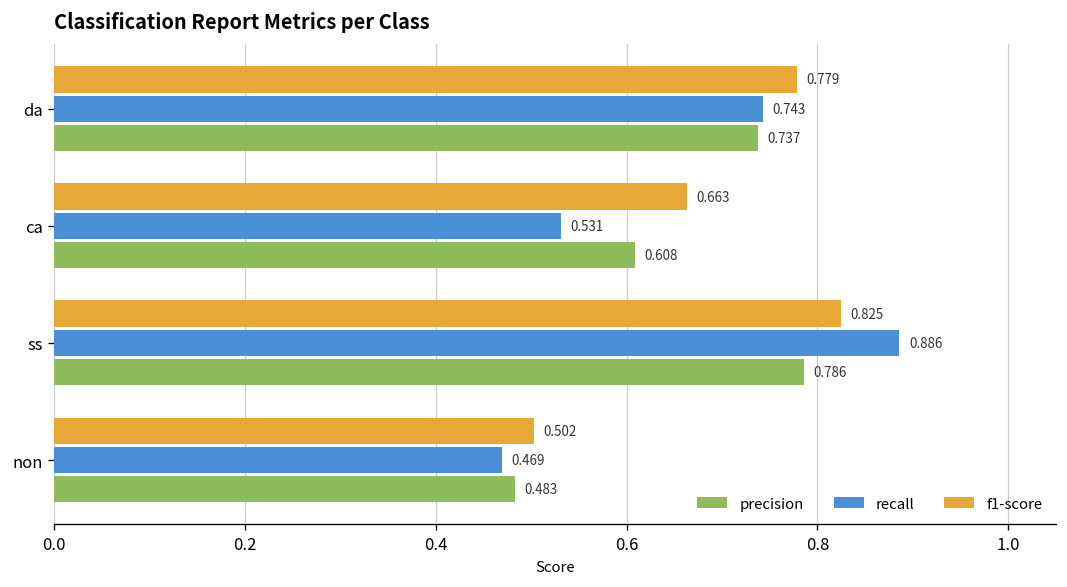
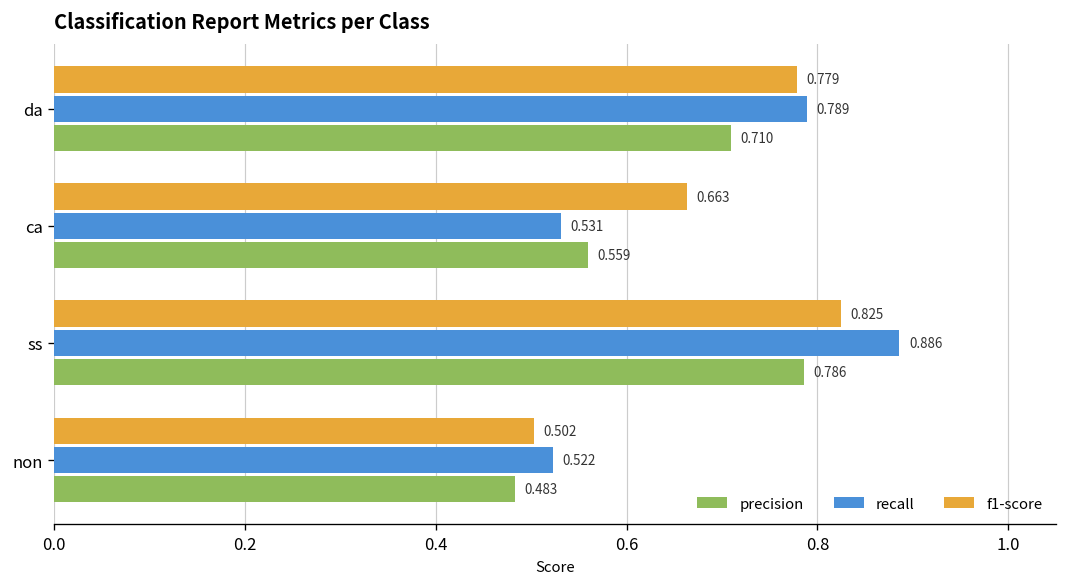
  {
    "precision": {
-     "da": 0.737,
-     "ca": 0.608,
+     "da": 0.710,
+     "ca": 0.559,
      "ss": 0.786,
      "non": 0.483
    },
    "recall": {
-     "da": 0.743,
+     "da": 0.789,
      "ca": 0.531,
      "ss": 0.886,
-     "non": 0.469
+     "non": 0.522
    },
    "f1-score": {
      "da": 0.779,
      "ca": 0.663,
      "ss": 0.825,
      "non": 0.502
    }
  }
